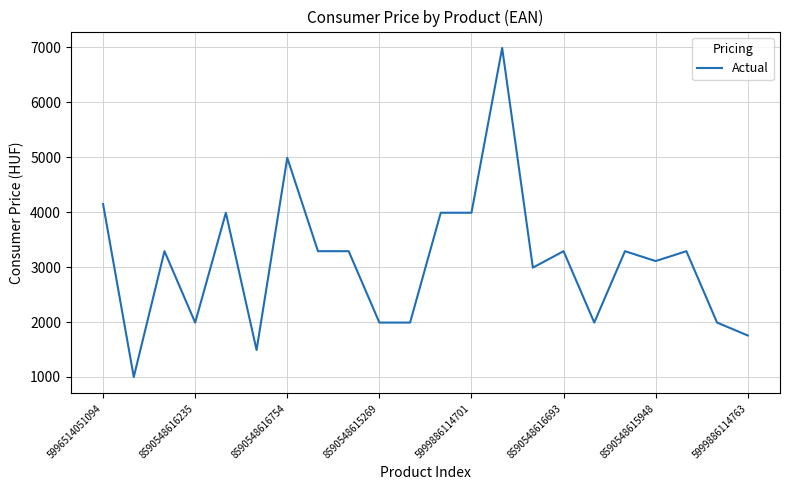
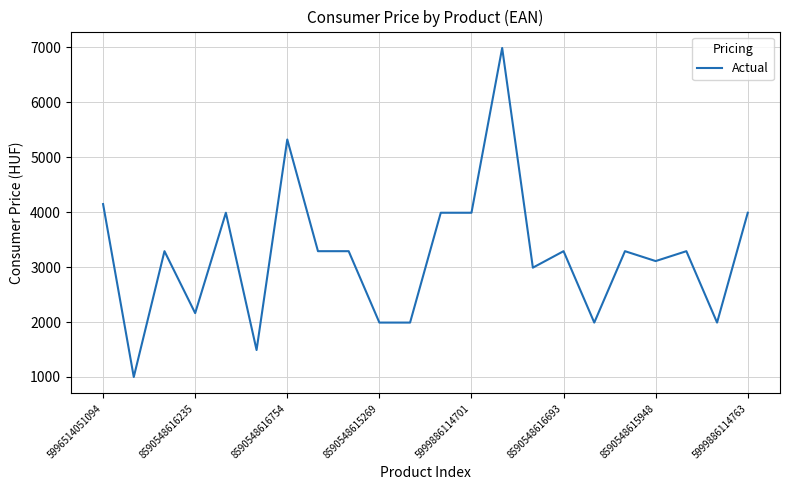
  {
    "5996514051094": 4100,
-   "8590548616235": 2000,
-   "8590548616754": 5000,
+   "8590548616235": 2200,
+   "8590548616754": 5300,
    "8590548615269": 2000,
    "5999886114701": 4000,
    "8590548616693": 3300,
    "8590548615948": 3100,
-   "5999886114763": 1800
+   "5999886114763": 4000
  }
